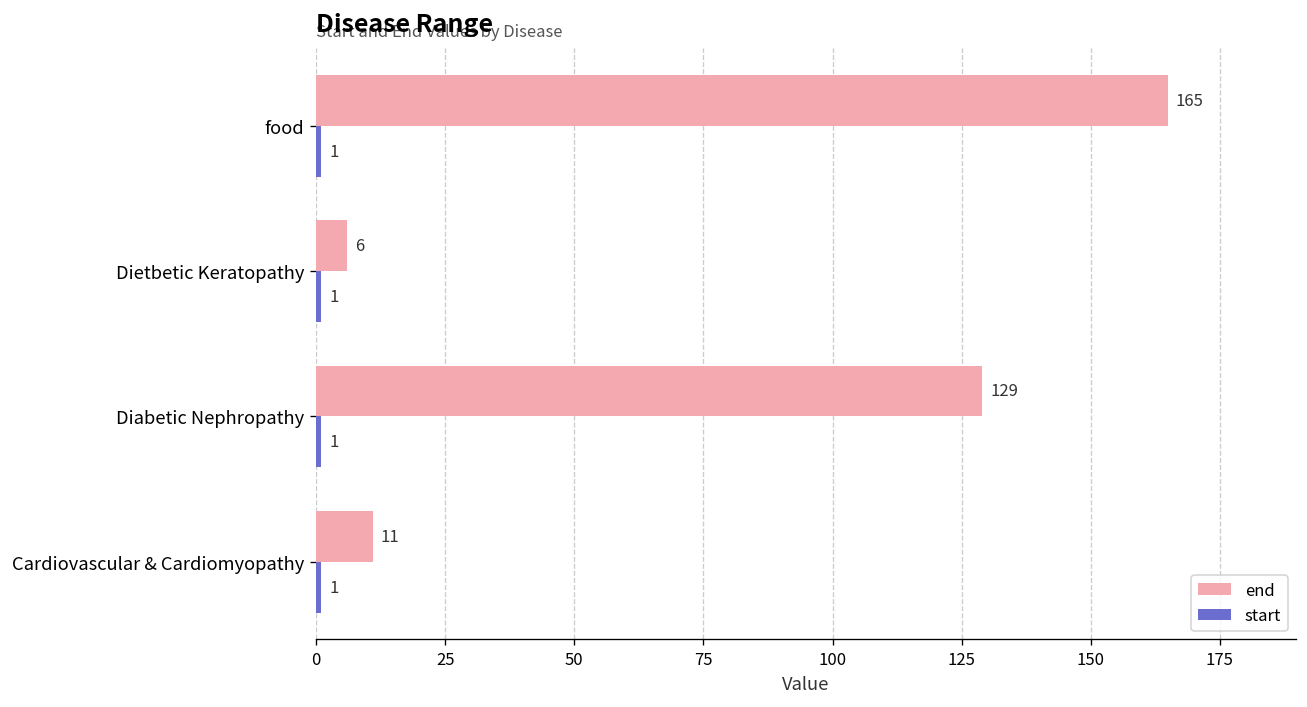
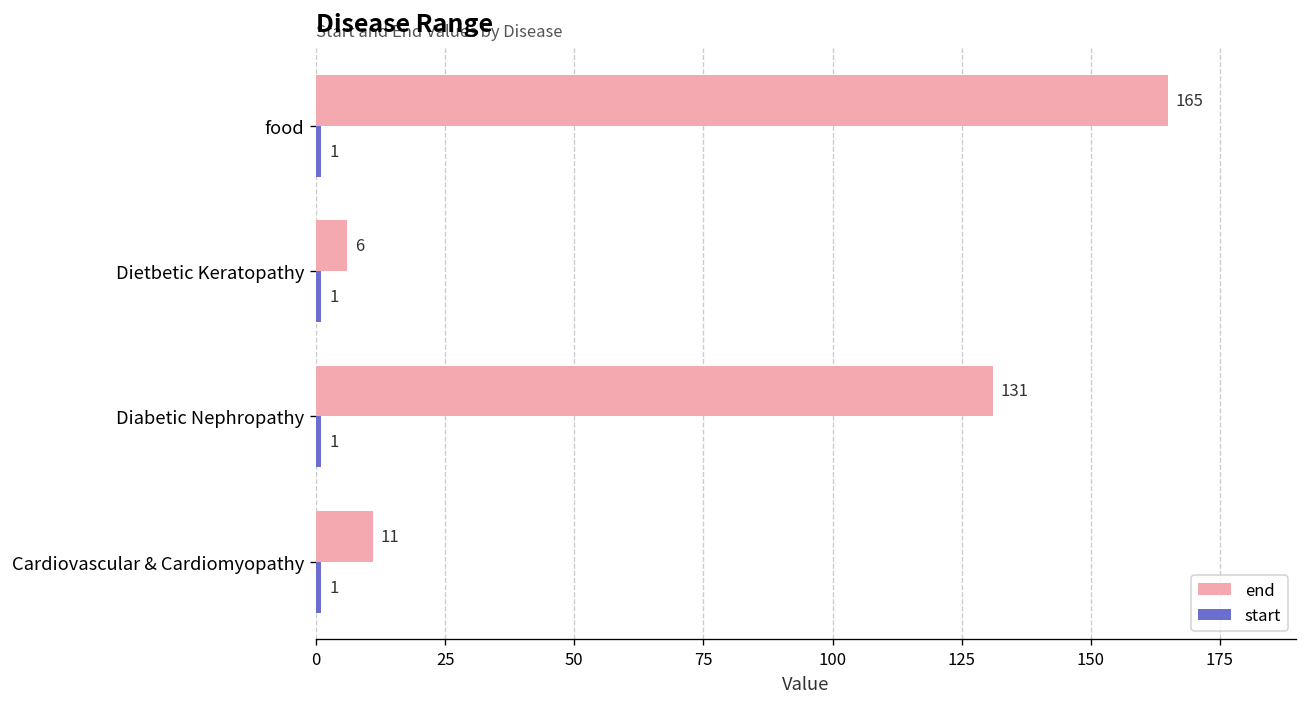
  {
    "end": {
      "food": 165,
      "Dietbetic Keratopathy": 6,
-     "Diabetic Nephropathy": 129,
+     "Diabetic Nephropathy": 131,
      "Cardiovascular & Cardiomyopathy": 11
    },
    "start": {
      "food": 1,
      "Dietbetic Keratopathy": 1,
      "Diabetic Nephropathy": 1,
      "Cardiovascular & Cardiomyopathy": 1
    }
  }
